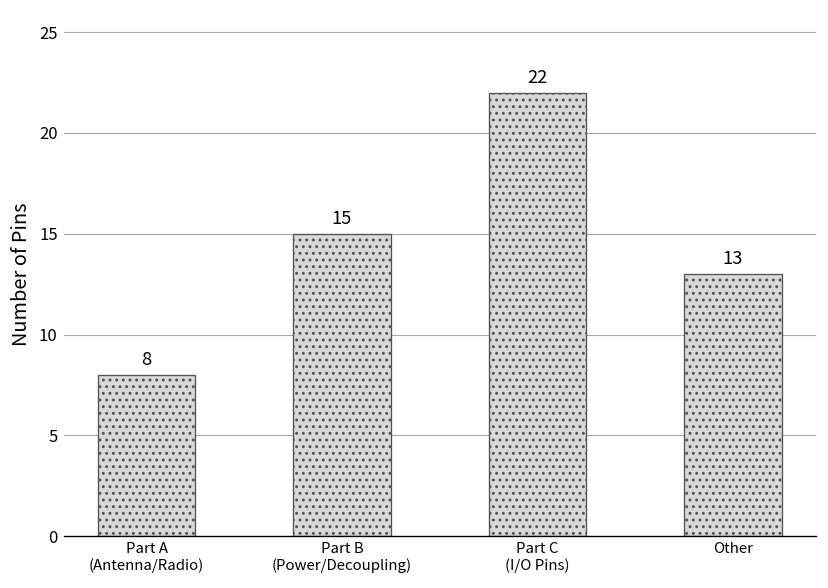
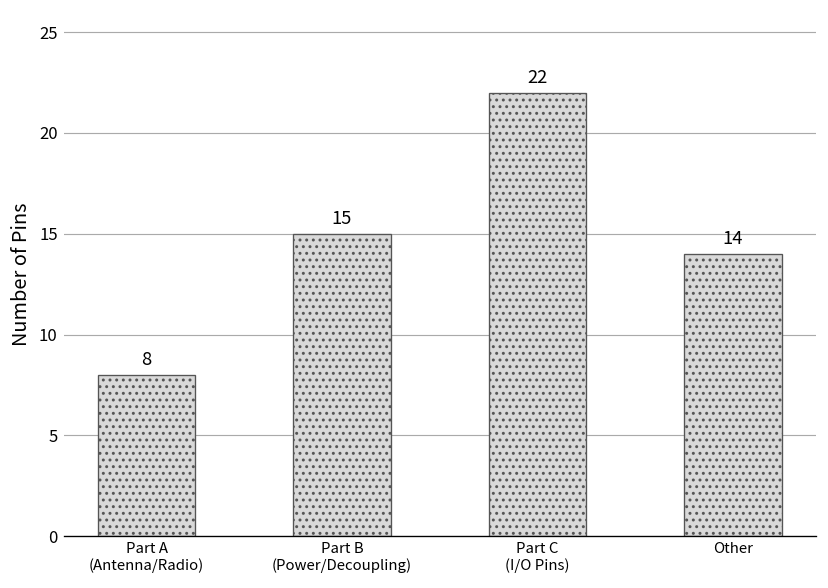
  {
    "Part A (Antenna/Radio)": 8,
    "Part B (Power/Decoupling)": 15,
    "Part C (I/O Pins)": 22,
-   "Other": 13
+   "Other": 14
  }
